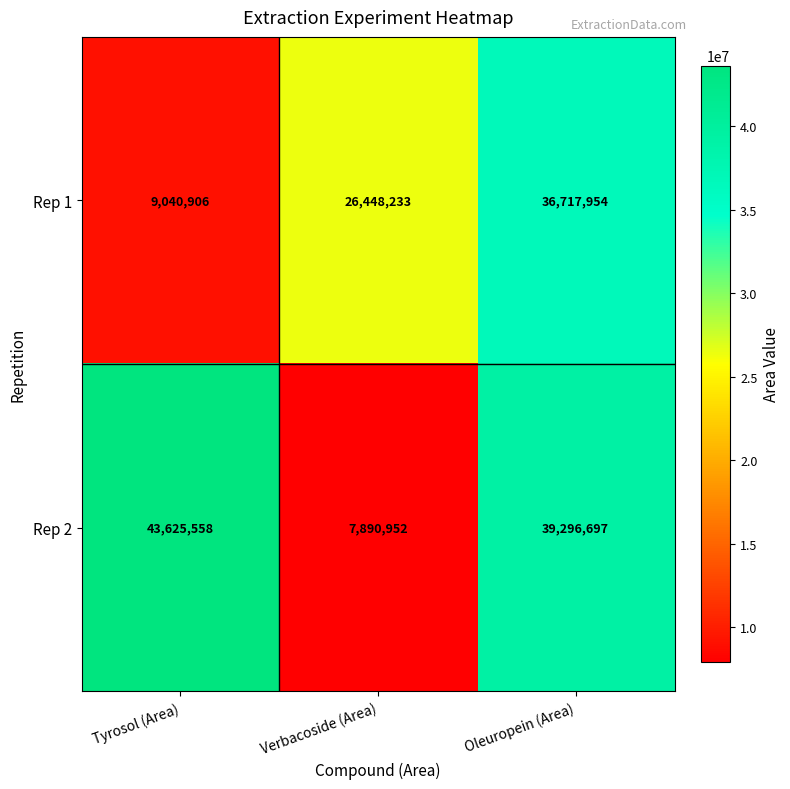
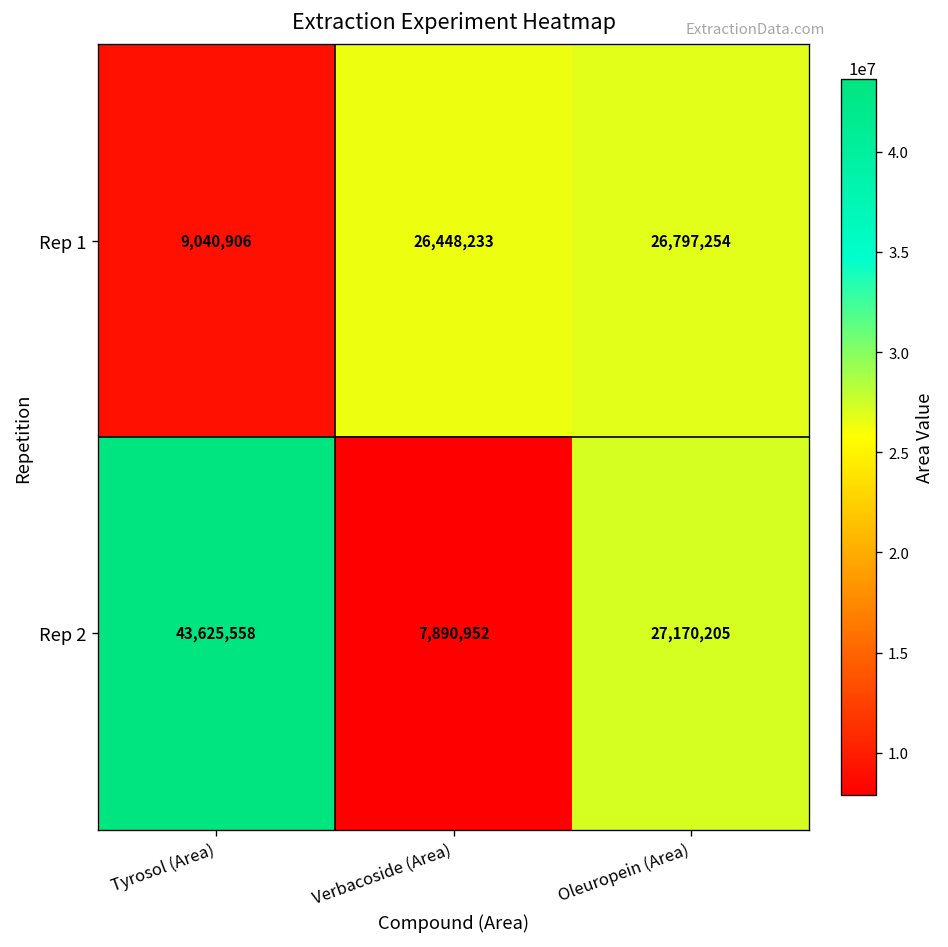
  {
    "Rep 1": {
      "Tyrosol (Area)": "9,040,906",
      "Verbacoside (Area)": "26,448,233",
-     "Oleuropein (Area)": "36,717,954"
+     "Oleuropein (Area)": "26,797,254"
    },
    "Rep 2": {
      "Tyrosol (Area)": "43,625,558",
      "Verbacoside (Area)": "7,890,952",
-     "Oleuropein (Area)": "39,296,697"
+     "Oleuropein (Area)": "27,170,205"
    }
  }
